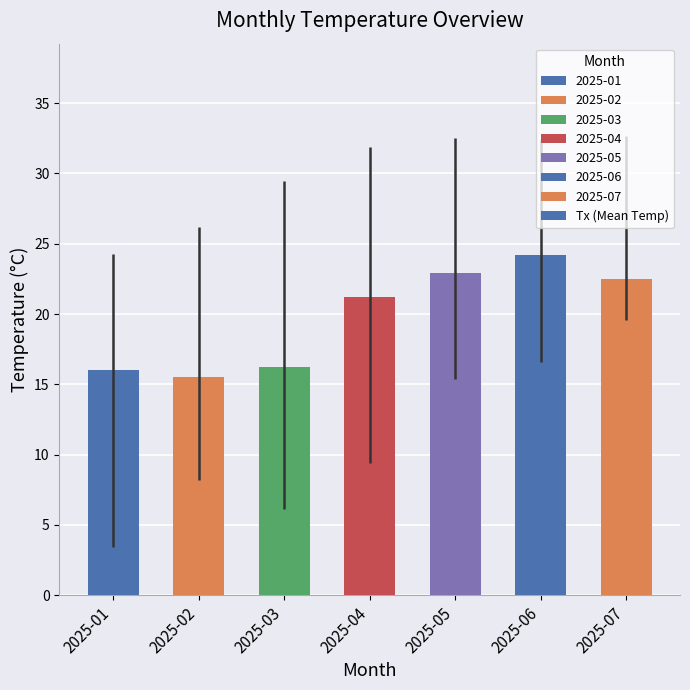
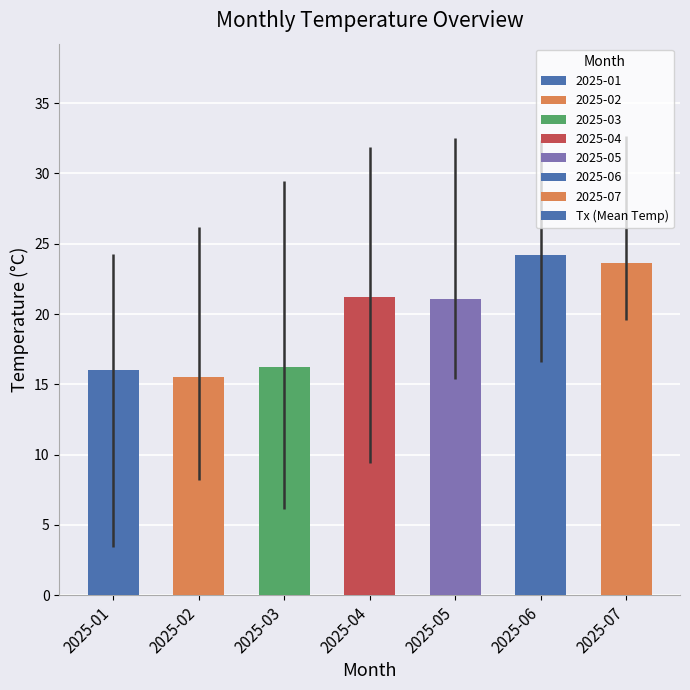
  {
    "2025-01": 16.0,
    "2025-02": 15.5,
    "2025-03": 16.2,
    "2025-04": 21.2,
-   "2025-05": 22.9,
+   "2025-05": 21.1,
    "2025-06": 24.2,
-   "2025-07": 22.5
+   "2025-07": 23.6
  }
